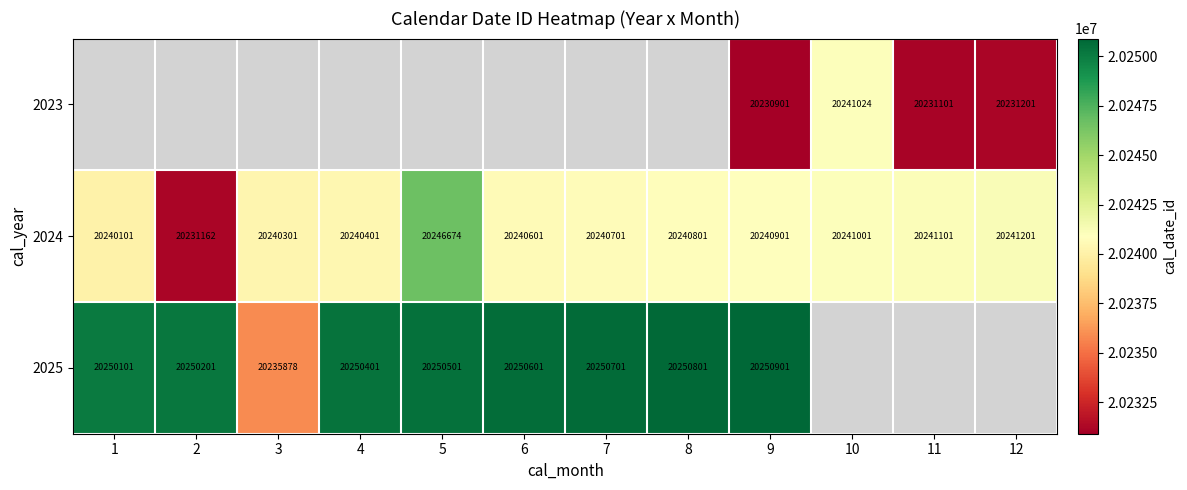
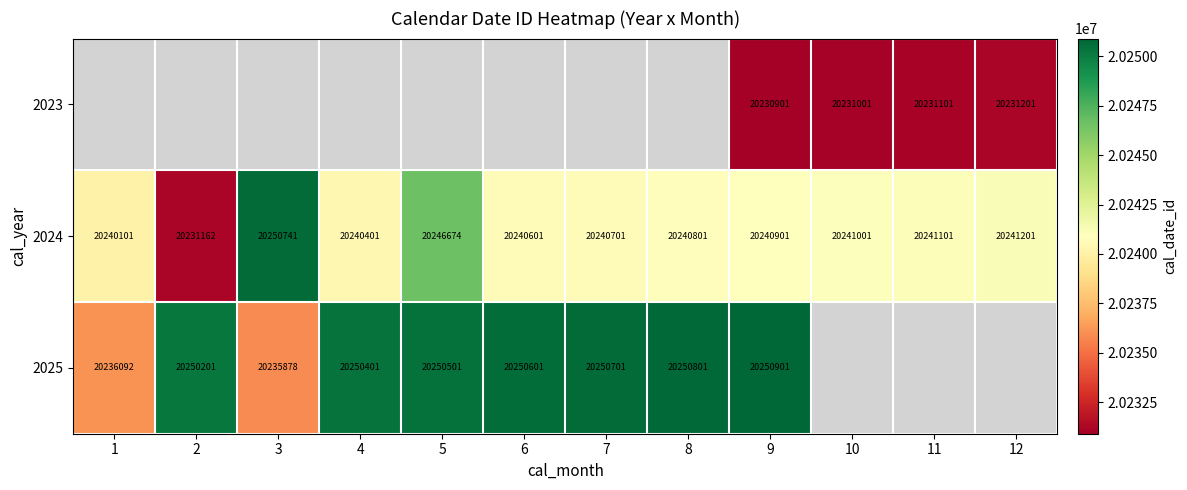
  {
    "2023": {
      "9": 20230901,
-     "10": 20241024,
+     "10": 20231001,
      "11": 20231101,
      "12": 20231201
    },
    "2024": {
      "1": 20240101,
      "2": 20231162,
-     "3": 20240301,
+     "3": 20250741,
      "4": 20240401,
      "5": 20246674,
      "6": 20240601,
      "7": 20240701,
      "8": 20240801,
      "9": 20240901,
      "10": 20241001,
      "11": 20241101,
      "12": 20241201
    },
    "2025": {
-     "1": 20250101,
+     "1": 20236092,
      "2": 20250201,
      "3": 20235878,
      "4": 20250401,
      "5": 20250501,
      "6": 20250601,
      "7": 20250701,
      "8": 20250801,
      "9": 20250901
    }
  }
